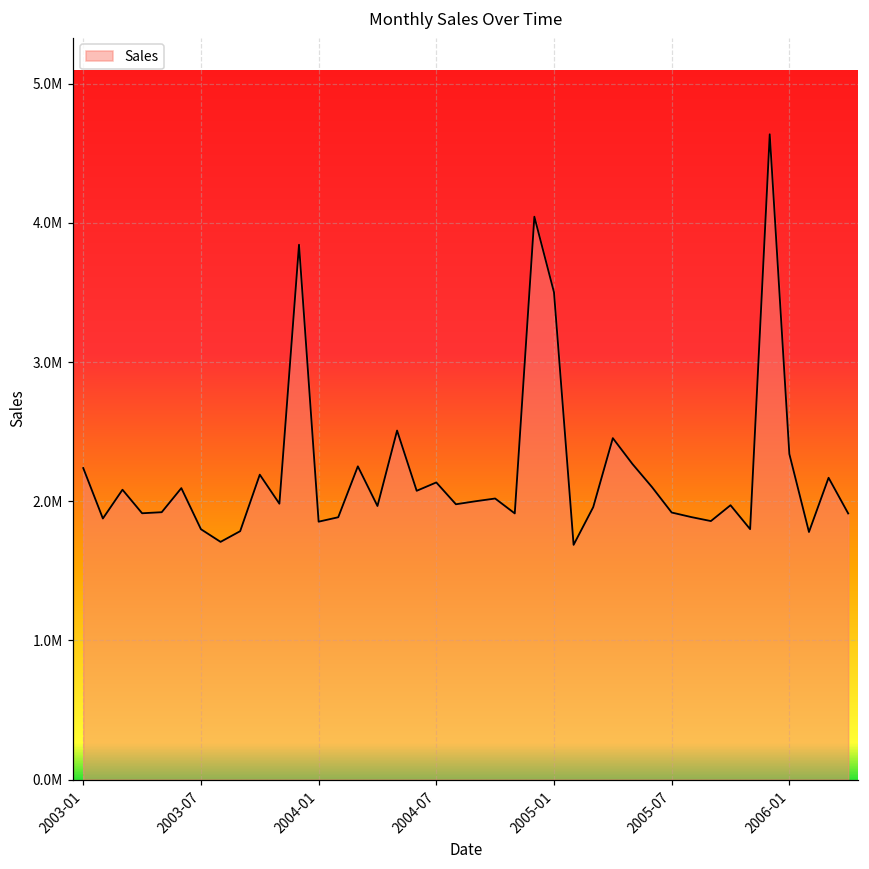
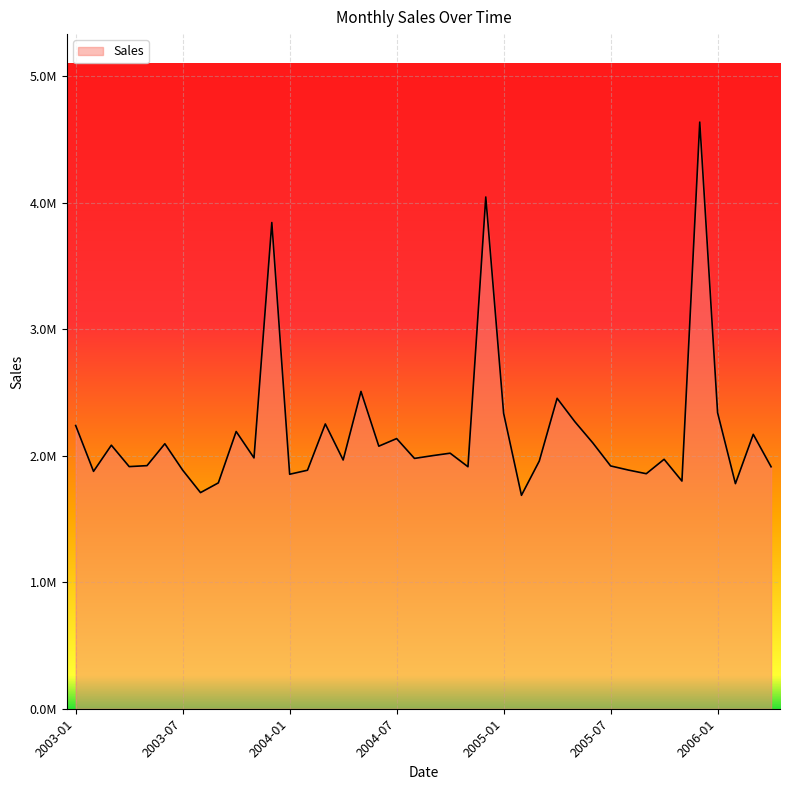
  {
    "2003-01": 2240000,
-   "2003-07": 1800000,
+   "2003-07": 1890000,
    "2004-01": 1850000,
    "2004-07": 2140000,
-   "2005-01": 3500000,
+   "2005-01": 2340000,
    "2005-07": 1920000,
    "2006-01": 2340000
  }
